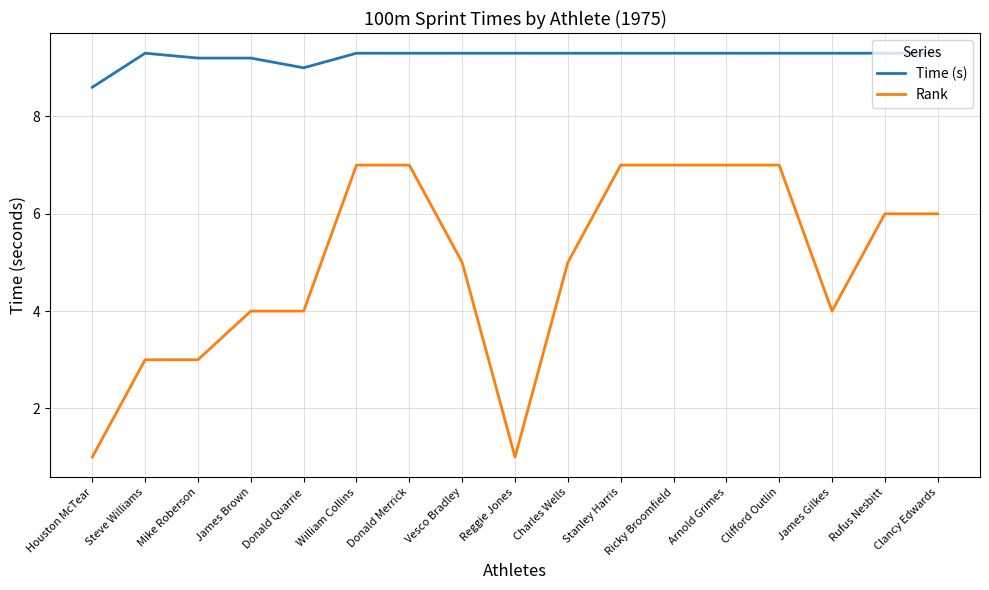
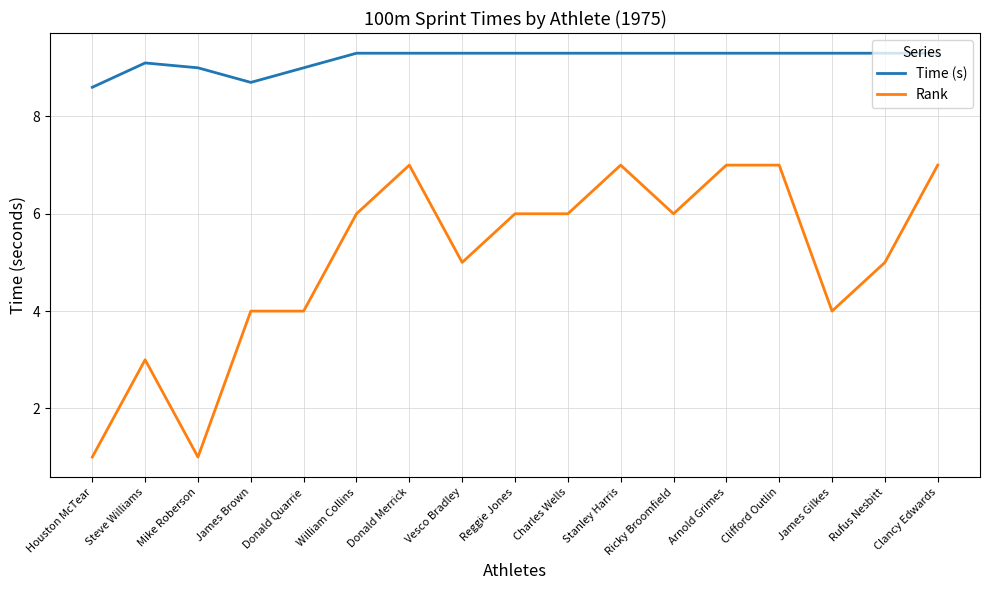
  {
    "Time (s)": {
      "Houston McTear": 8.6,
-     "Steve Williams": 9.3,
-     "Mike Roberson": 9.2,
-     "James Brown": 9.2,
+     "Steve Williams": 9.1,
+     "Mike Roberson": 9.0,
+     "James Brown": 8.7,
      "Donald Quarrie": 9.0,
      "William Collins": 9.3,
      "Donald Merrick": 9.3,
      "Vesco Bradley": 9.3,
      "Reggie Jones": 9.3,
      "Charles Wells": 9.3,
      "Stanley Harris": 9.3,
      "Ricky Broomfield": 9.3,
      "Arnold Grimes": 9.3,
      "Clifford Outlin": 9.3,
      "James Gilkes": 9.3
    },
    "Rank": {
      "Houston McTear": 1,
      "Steve Williams": 3,
-     "Mike Roberson": 3,
+     "Mike Roberson": 1,
      "James Brown": 4,
      "Donald Quarrie": 4,
-     "William Collins": 7,
+     "William Collins": 6,
      "Donald Merrick": 7,
      "Vesco Bradley": 5,
-     "Reggie Jones": 1,
-     "Charles Wells": 5,
+     "Reggie Jones": 6,
+     "Charles Wells": 6,
      "Stanley Harris": 7,
-     "Ricky Broomfield": 7,
+     "Ricky Broomfield": 6,
      "Arnold Grimes": 7,
      "Clifford Outlin": 7,
      "James Gilkes": 4,
-     "Rufus Nesbitt": 6,
-     "Clancy Edwards": 6
+     "Rufus Nesbitt": 5,
+     "Clancy Edwards": 7
    }
  }
